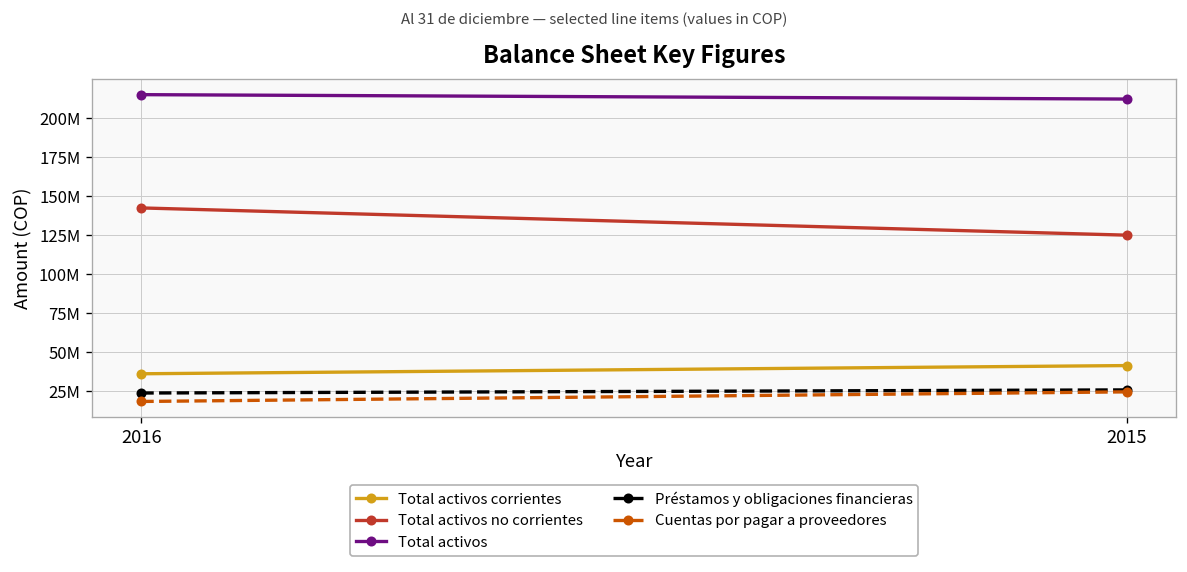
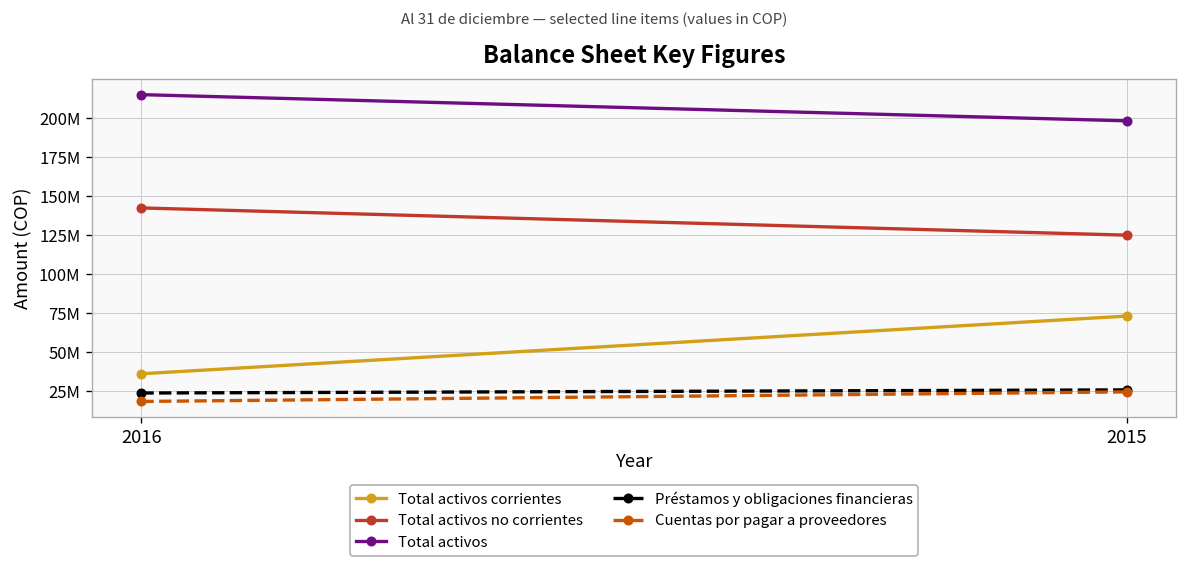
  {
    "Total activos corrientes": {
      "2016": 36000000,
-     "2015": 42000000
+     "2015": 73000000
    },
    "Total activos": {
      "2016": 215000000,
-     "2015": 212000000
+     "2015": 198000000
    },
    "Préstamos y obligaciones financieras": {
      "2016": 24000000
    }
  }
